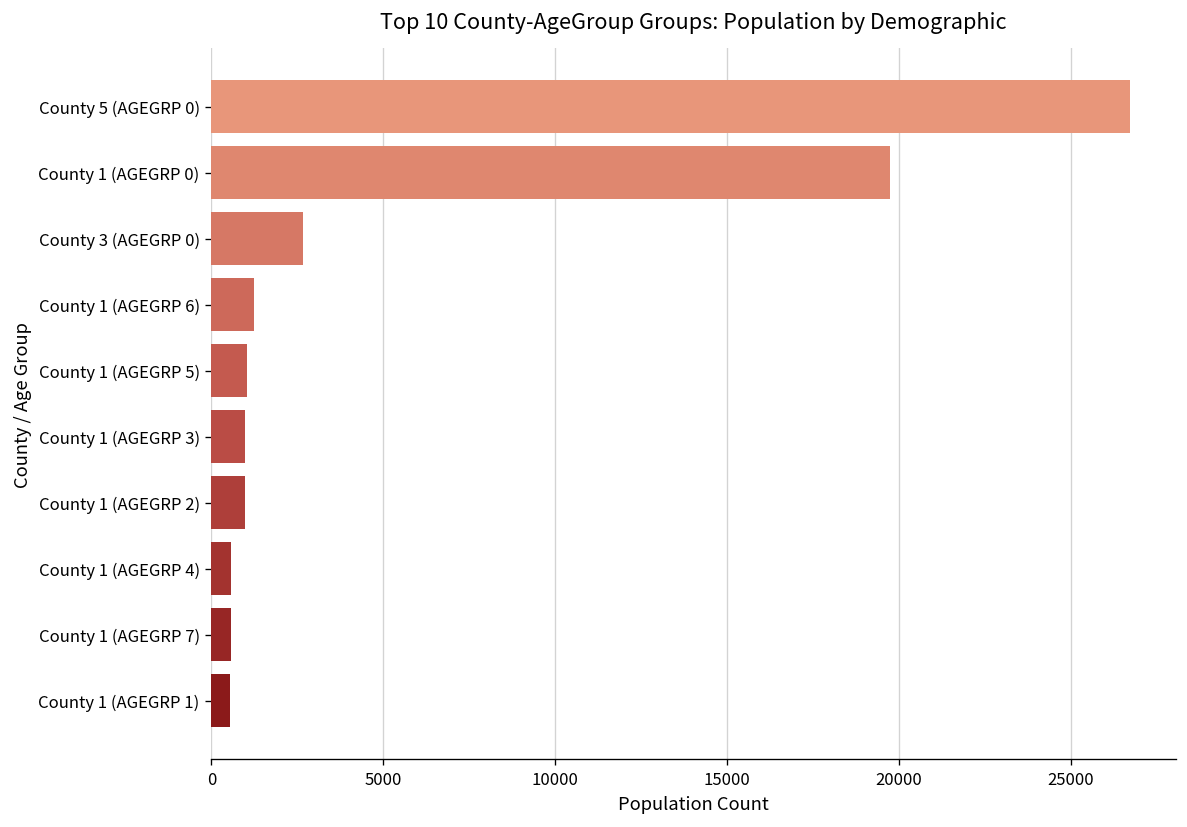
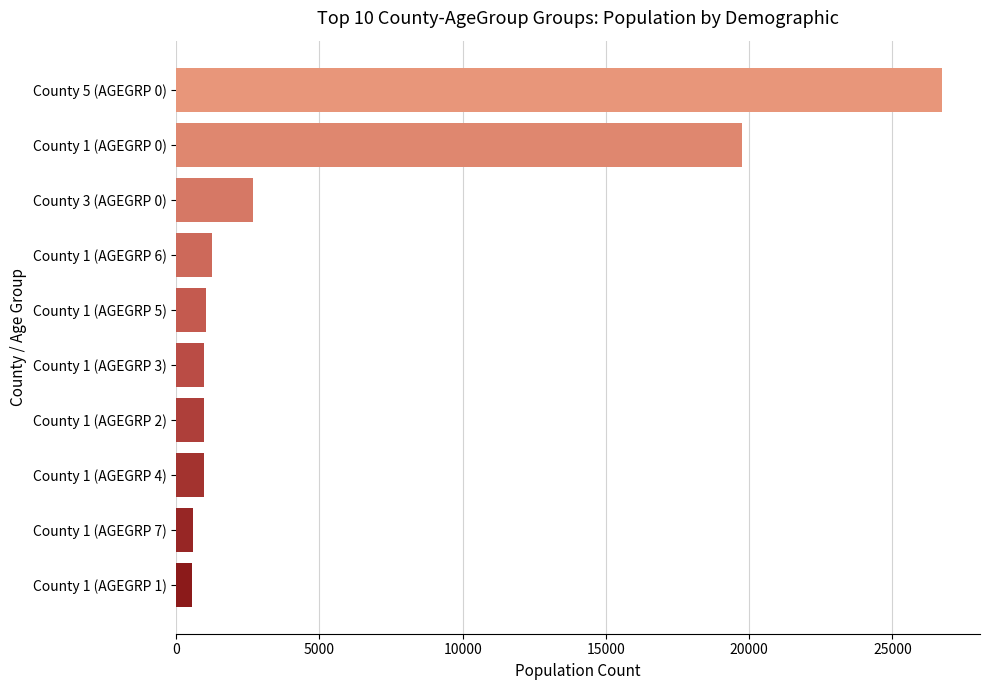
  {
    "County 5 (AGEGRP 0)": 26700,
    "County 1 (AGEGRP 0)": 19700,
    "County 3 (AGEGRP 0)": 2700,
    "County 1 (AGEGRP 6)": 1200,
    "County 1 (AGEGRP 5)": 1000,
    "County 1 (AGEGRP 3)": 1000,
    "County 1 (AGEGRP 2)": 1000,
-   "County 1 (AGEGRP 4)": 600,
+   "County 1 (AGEGRP 4)": 1000,
    "County 1 (AGEGRP 7)": 600,
    "County 1 (AGEGRP 1)": 600
  }
